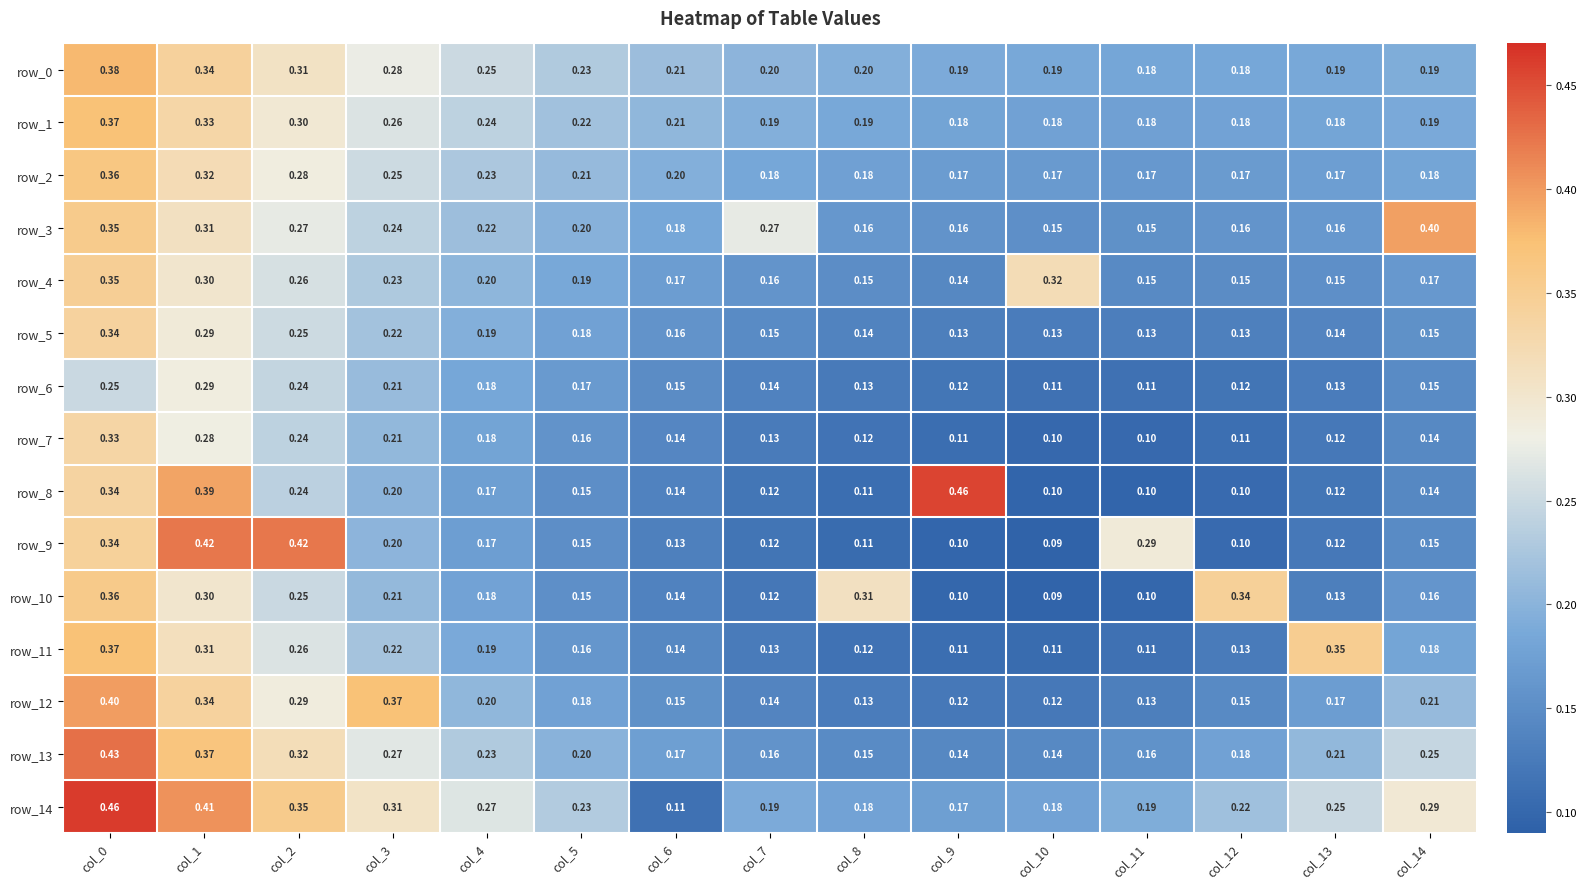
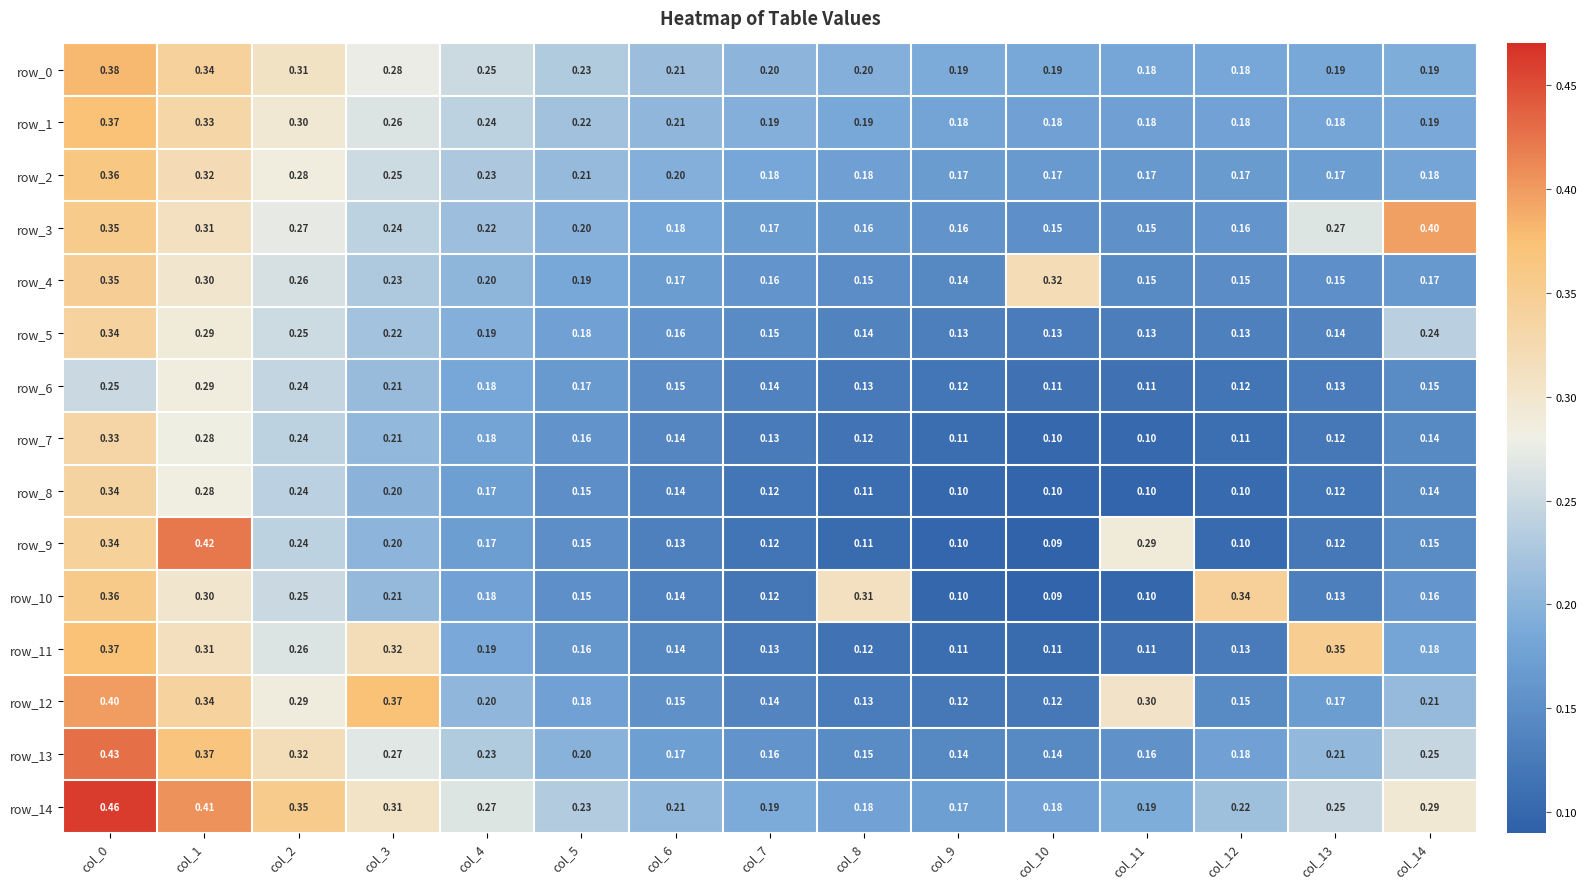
  {
    "row_3": {
      "col_0": 0.35,
      "col_1": 0.31,
      "col_2": 0.27,
      "col_3": 0.24,
      "col_4": 0.22,
      "col_5": 0.20,
      "col_6": 0.18,
-     "col_7": 0.27,
+     "col_7": 0.17,
      "col_8": 0.16,
      "col_9": 0.16,
      "col_10": 0.15,
      "col_11": 0.15,
      "col_12": 0.16,
-     "col_13": 0.16,
+     "col_13": 0.27,
      "col_14": 0.40
    },
    "row_5": {
      "col_0": 0.34,
      "col_1": 0.29,
      "col_2": 0.25,
      "col_3": 0.22,
      "col_4": 0.19,
      "col_5": 0.18,
      "col_6": 0.16,
      "col_7": 0.15,
      "col_8": 0.14,
      "col_9": 0.13,
      "col_10": 0.13,
      "col_11": 0.13,
      "col_12": 0.13,
      "col_13": 0.14,
-     "col_14": 0.15
+     "col_14": 0.24
    },
    "row_8": {
      "col_0": 0.34,
-     "col_1": 0.39,
+     "col_1": 0.28,
      "col_2": 0.24,
      "col_3": 0.20,
      "col_4": 0.17,
      "col_5": 0.15,
      "col_6": 0.14,
      "col_7": 0.12,
      "col_8": 0.11,
-     "col_9": 0.46,
+     "col_9": 0.10,
      "col_10": 0.10,
      "col_11": 0.10,
      "col_12": 0.10,
      "col_13": 0.12,
      "col_14": 0.14
    },
    "row_9": {
      "col_0": 0.34,
      "col_1": 0.42,
-     "col_2": 0.42,
+     "col_2": 0.24,
      "col_3": 0.20,
      "col_4": 0.17,
      "col_5": 0.15,
      "col_6": 0.13,
      "col_7": 0.12,
      "col_8": 0.11,
      "col_9": 0.10,
      "col_10": 0.09,
      "col_11": 0.29,
      "col_12": 0.10,
      "col_13": 0.12,
      "col_14": 0.15
    },
    "row_11": {
      "col_0": 0.37,
      "col_1": 0.31,
      "col_2": 0.26,
-     "col_3": 0.22,
+     "col_3": 0.32,
      "col_4": 0.19,
      "col_5": 0.16,
      "col_6": 0.14,
      "col_7": 0.13,
      "col_8": 0.12,
      "col_9": 0.11,
      "col_10": 0.11,
      "col_11": 0.11,
      "col_12": 0.13,
      "col_13": 0.35,
      "col_14": 0.18
    },
    "row_12": {
      "col_0": 0.40,
      "col_1": 0.34,
      "col_2": 0.29,
      "col_3": 0.37,
      "col_4": 0.20,
      "col_5": 0.18,
      "col_6": 0.15,
      "col_7": 0.14,
      "col_8": 0.13,
      "col_9": 0.12,
      "col_10": 0.12,
-     "col_11": 0.13,
+     "col_11": 0.30,
      "col_12": 0.15,
      "col_13": 0.17,
      "col_14": 0.21
    },
    "row_14": {
      "col_0": 0.46,
      "col_1": 0.41,
      "col_2": 0.35,
      "col_3": 0.31,
      "col_4": 0.27,
      "col_5": 0.23,
-     "col_6": 0.11,
+     "col_6": 0.21,
      "col_7": 0.19,
      "col_8": 0.18,
      "col_9": 0.17,
      "col_10": 0.18,
      "col_11": 0.19,
      "col_12": 0.22,
      "col_13": 0.25,
      "col_14": 0.29
    }
  }
